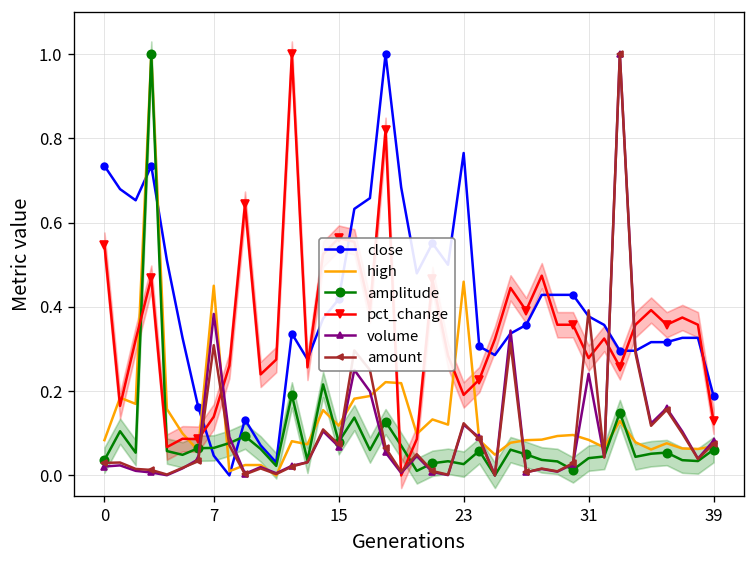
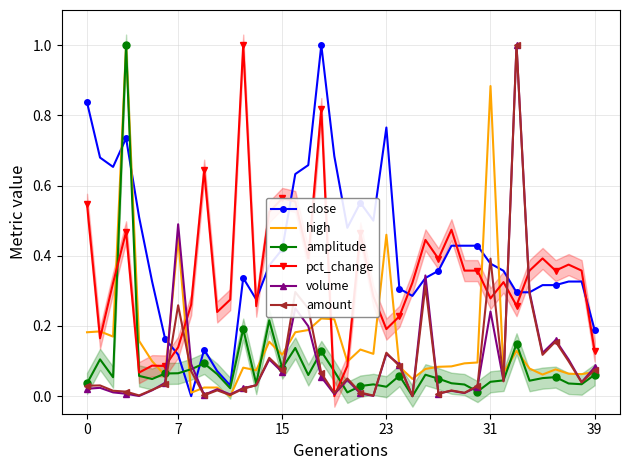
  {
    "close": {
-     "0": 0.73,
-     "7": 0.05,
+     "0": 0.84,
+     "7": 0.12,
      "23": 0.77,
      "31": 0.38,
      "39": 0.19
    },
    "high": {
-     "0": 0.08,
+     "0": 0.18,
      "7": 0.45,
      "15": 0.12,
      "23": 0.46,
-     "31": 0.08
+     "31": 0.88
    },
    "volume": {
      "0": 0.02,
-     "7": 0.38,
+     "7": 0.49,
      "31": 0.24,
      "39": 0.08
    },
    "amount": {
-     "7": 0.31,
+     "7": 0.26,
      "31": 0.39
    }
  }
